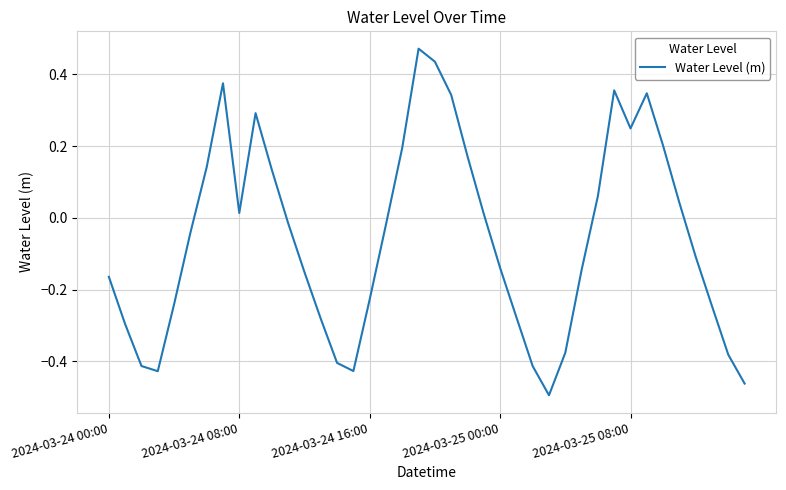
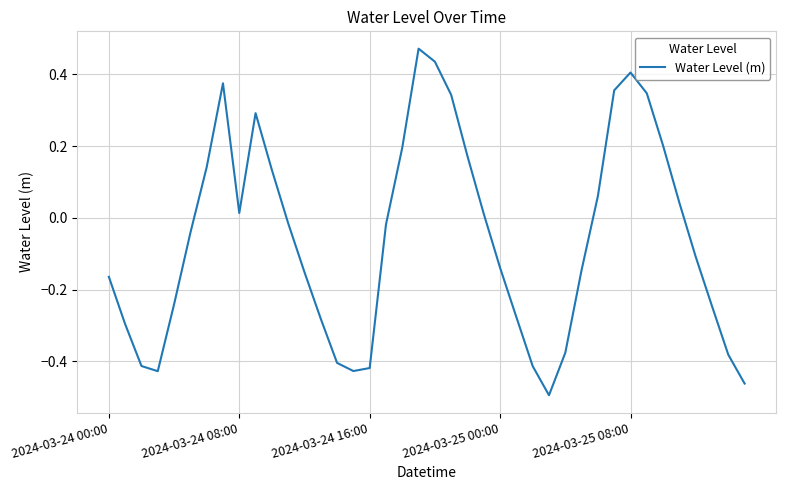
  {
    "2024-03-24 00:00": -0.16,
    "2024-03-24 08:00": 0.01,
-   "2024-03-24 16:00": -0.23,
+   "2024-03-24 16:00": -0.42,
    "2024-03-25 00:00": -0.14,
-   "2024-03-25 08:00": 0.25
+   "2024-03-25 08:00": 0.41
  }
